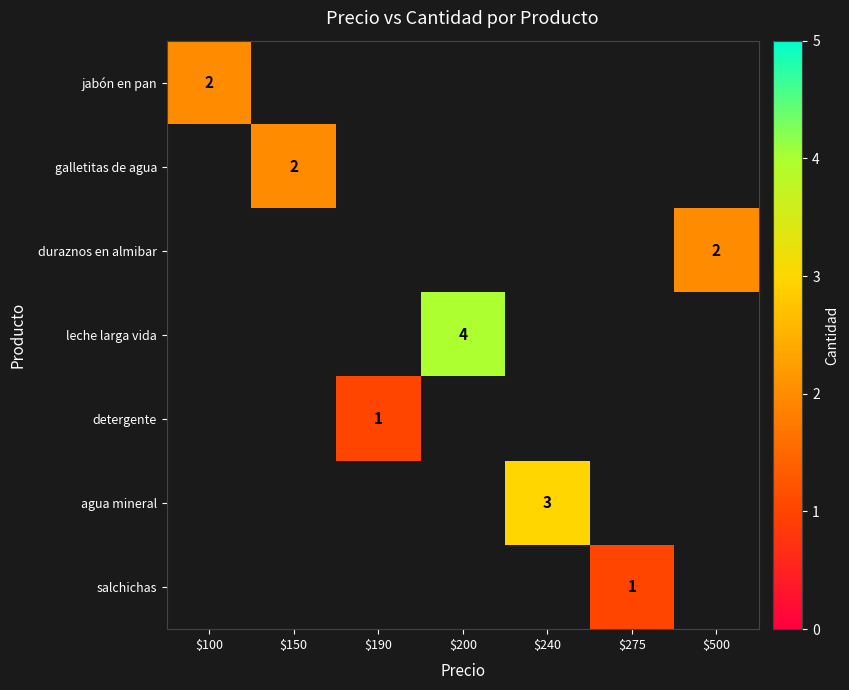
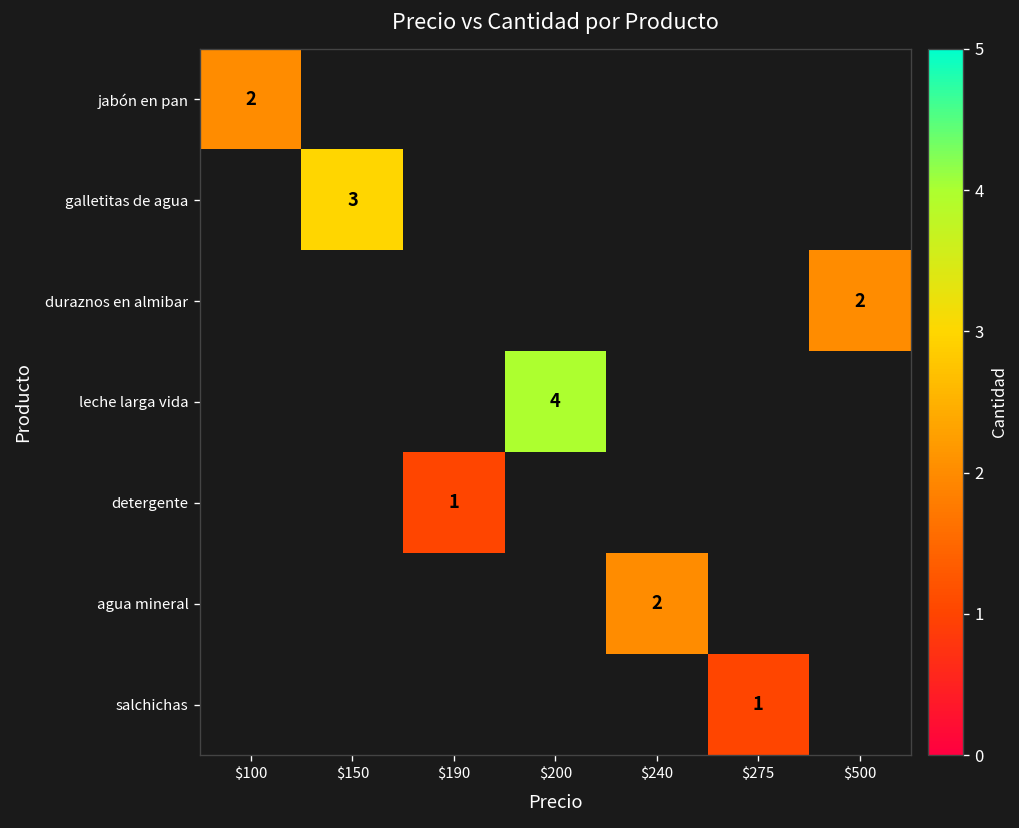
  {
    "jabón en pan": {
      "$100": 2
    },
    "galletitas de agua": {
-     "$150": 2
+     "$150": 3
    },
    "duraznos en almibar": {
      "$500": 2
    },
    "leche larga vida": {
      "$200": 4
    },
    "detergente": {
      "$190": 1
    },
    "agua mineral": {
-     "$240": 3
+     "$240": 2
    },
    "salchichas": {
      "$275": 1
    }
  }
